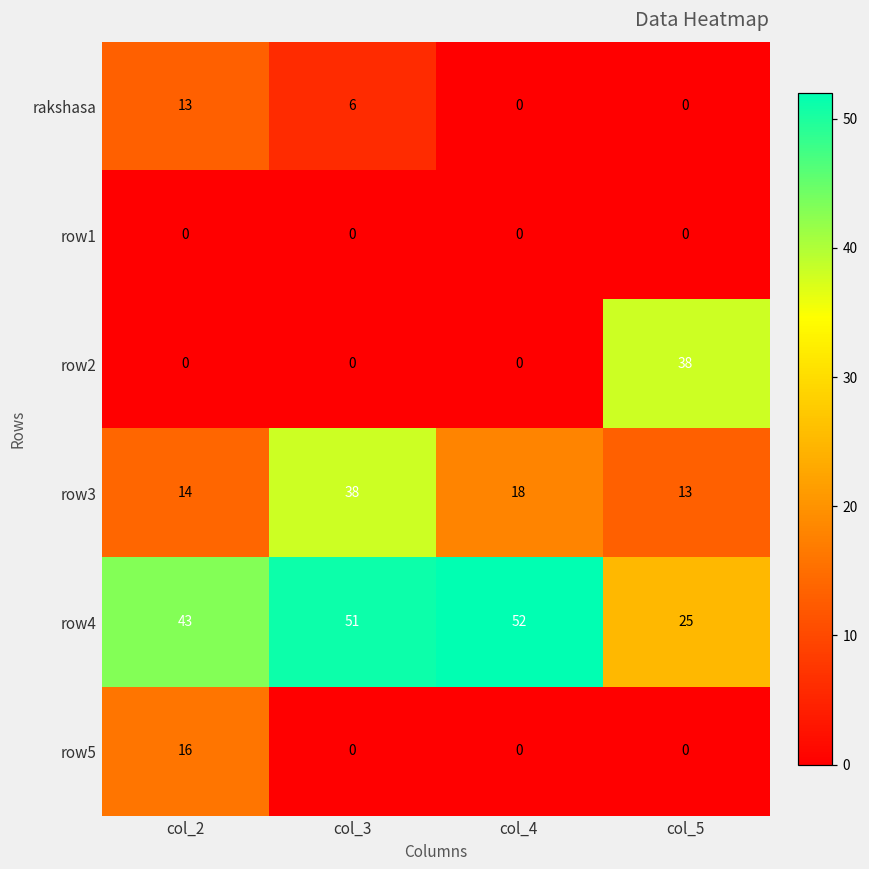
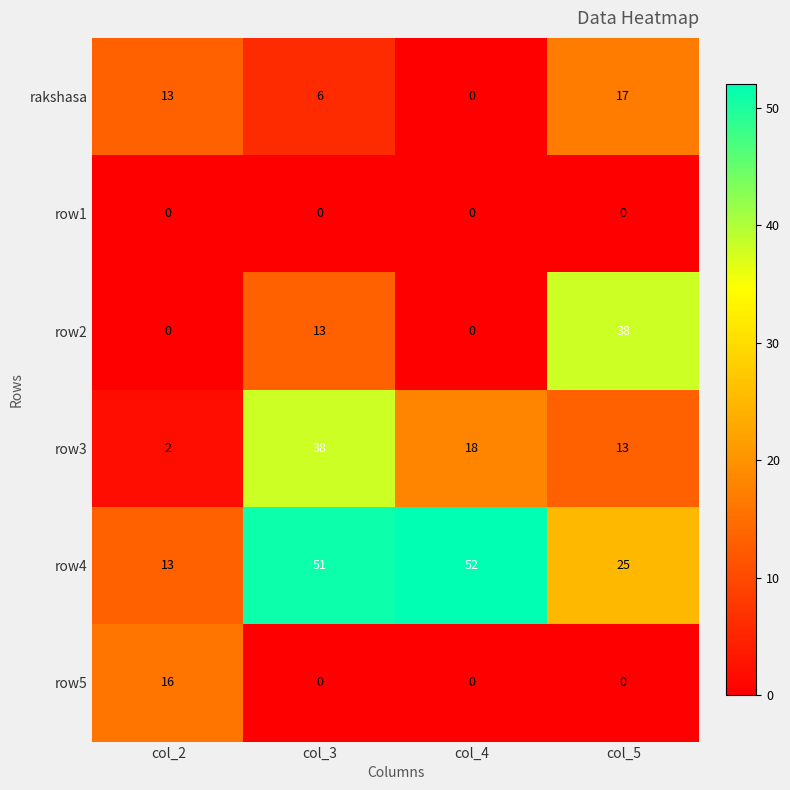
  {
    "rakshasa": {
      "col_2": 13,
      "col_3": 6,
      "col_4": 0,
-     "col_5": 0
+     "col_5": 17
    },
    "row1": {
      "col_2": 0,
      "col_3": 0,
      "col_4": 0,
      "col_5": 0
    },
    "row2": {
      "col_2": 0,
-     "col_3": 0,
+     "col_3": 13,
      "col_4": 0,
      "col_5": 38
    },
    "row3": {
-     "col_2": 14,
+     "col_2": 2,
      "col_3": 38,
      "col_4": 18,
      "col_5": 13
    },
    "row4": {
-     "col_2": 43,
+     "col_2": 13,
      "col_3": 51,
      "col_4": 52,
      "col_5": 25
    },
    "row5": {
      "col_2": 16,
      "col_3": 0,
      "col_4": 0,
      "col_5": 0
    }
  }
